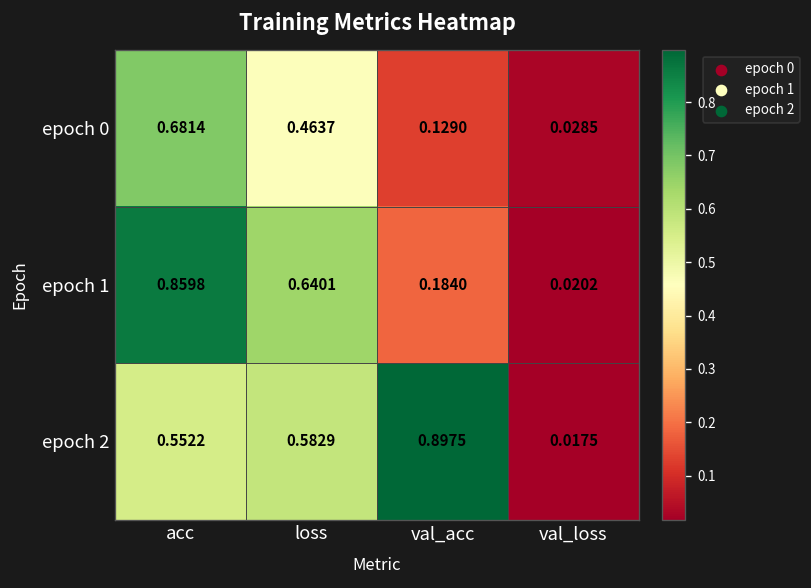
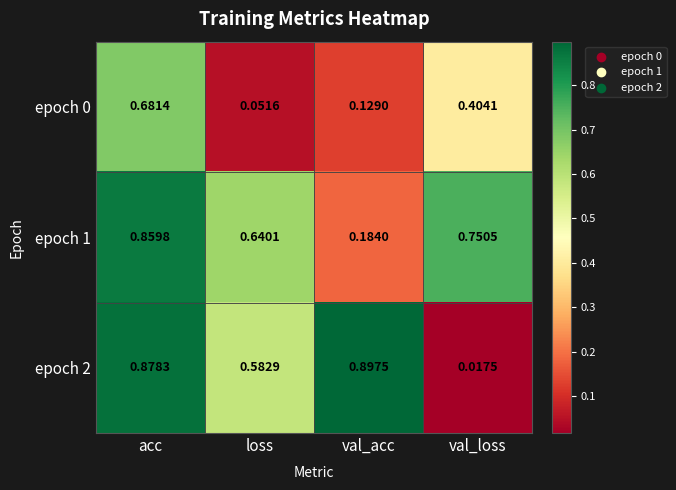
  {
    "epoch 0": {
      "acc": 0.6814,
-     "loss": 0.4637,
+     "loss": 0.0516,
      "val_acc": 0.1290,
-     "val_loss": 0.0285
+     "val_loss": 0.4041
    },
    "epoch 1": {
      "acc": 0.8598,
      "loss": 0.6401,
      "val_acc": 0.1840,
-     "val_loss": 0.0202
+     "val_loss": 0.7505
    },
    "epoch 2": {
-     "acc": 0.5522,
+     "acc": 0.8783,
      "loss": 0.5829,
      "val_acc": 0.8975,
      "val_loss": 0.0175
    }
  }
